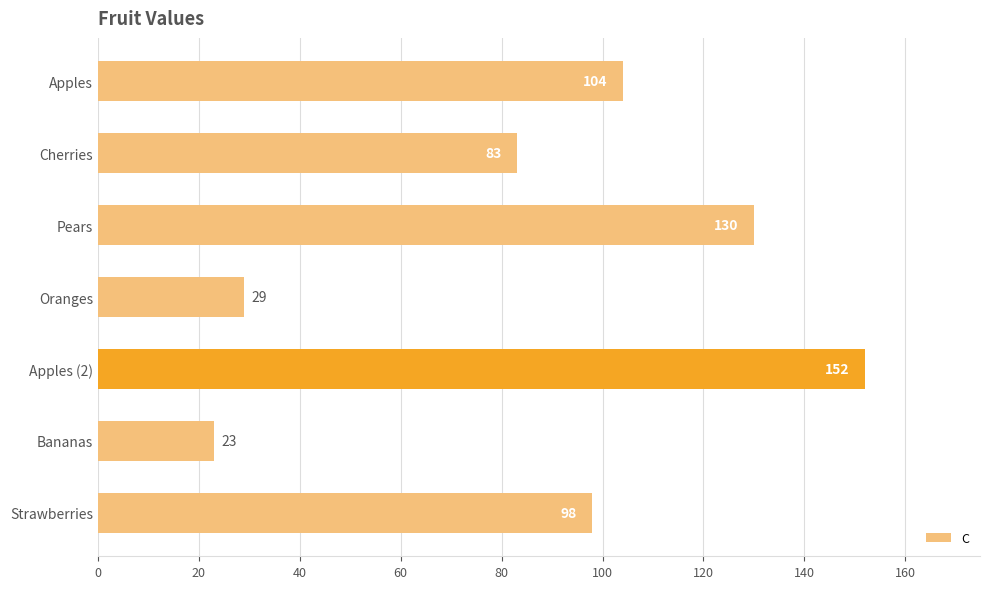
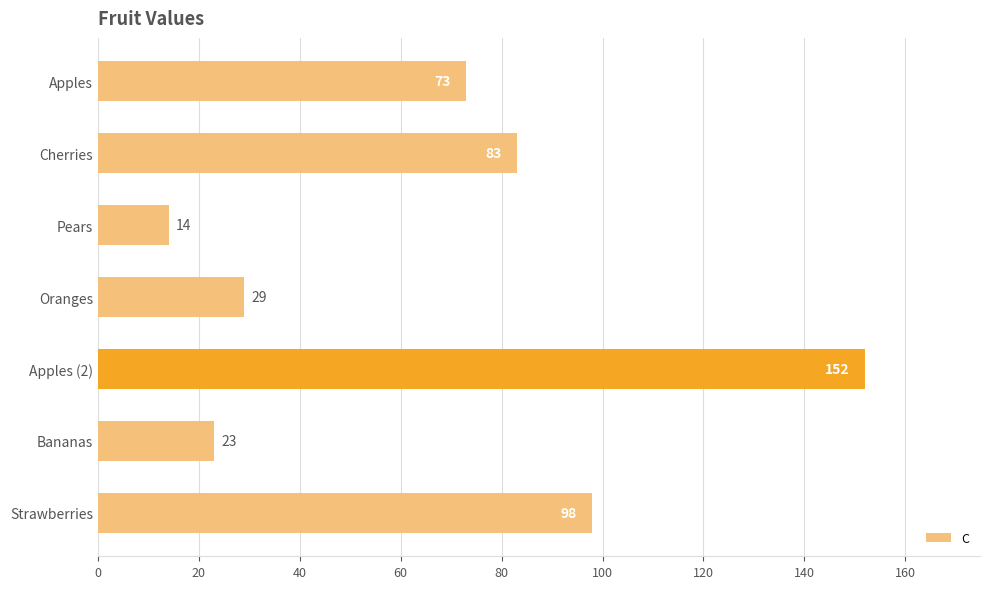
  {
-   "Apples": 104,
+   "Apples": 73,
    "Cherries": 83,
-   "Pears": 130,
+   "Pears": 14,
    "Oranges": 29,
    "Apples (2)": 152,
    "Bananas": 23,
    "Strawberries": 98
  }
